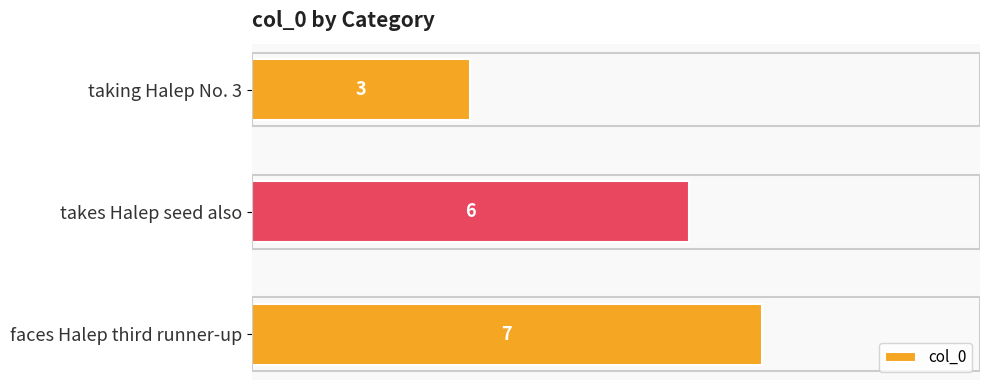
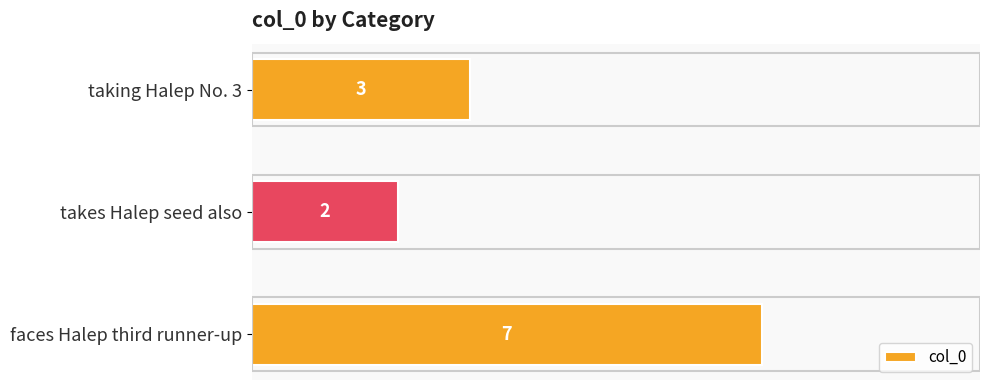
  {
    "taking Halep No. 3": 3,
-   "takes Halep seed also": 6,
+   "takes Halep seed also": 2,
    "faces Halep third runner-up": 7
  }
